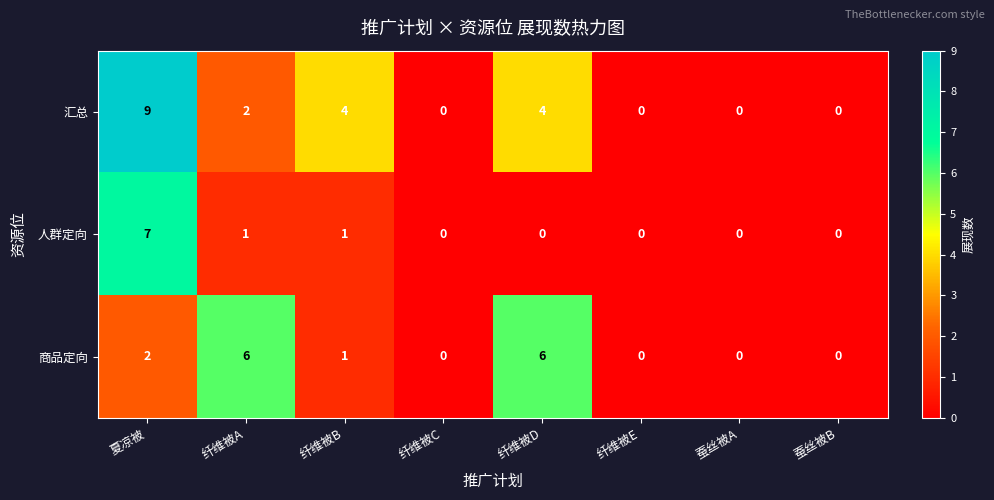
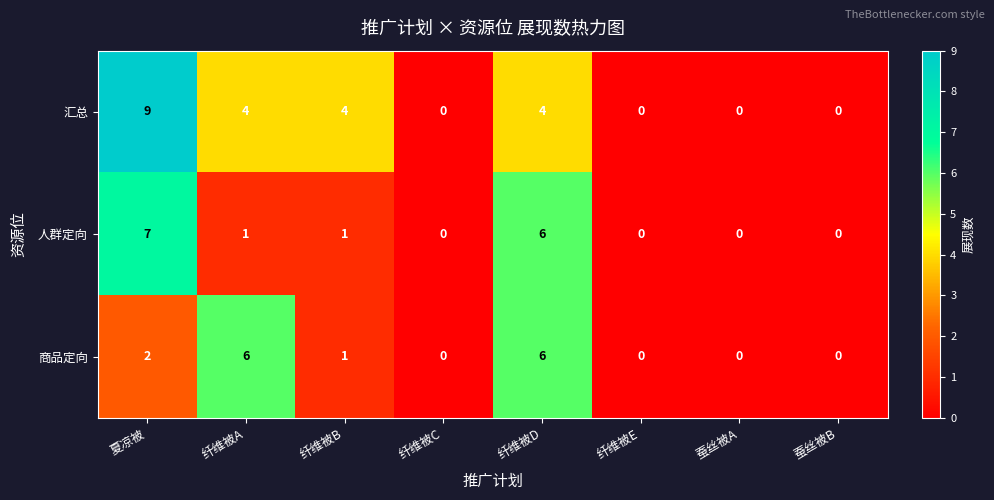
  {
    "汇总": {
      "夏凉被": 9,
-     "纤维被A": 2,
+     "纤维被A": 4,
      "纤维被B": 4,
      "纤维被C": 0,
      "纤维被D": 4,
      "纤维被E": 0,
      "蚕丝被A": 0,
      "蚕丝被B": 0
    },
    "人群定向": {
      "夏凉被": 7,
      "纤维被A": 1,
      "纤维被B": 1,
      "纤维被C": 0,
-     "纤维被D": 0,
+     "纤维被D": 6,
      "纤维被E": 0,
      "蚕丝被A": 0,
      "蚕丝被B": 0
    },
    "商品定向": {
      "夏凉被": 2,
      "纤维被A": 6,
      "纤维被B": 1,
      "纤维被C": 0,
      "纤维被D": 6,
      "纤维被E": 0,
      "蚕丝被A": 0,
      "蚕丝被B": 0
    }
  }
